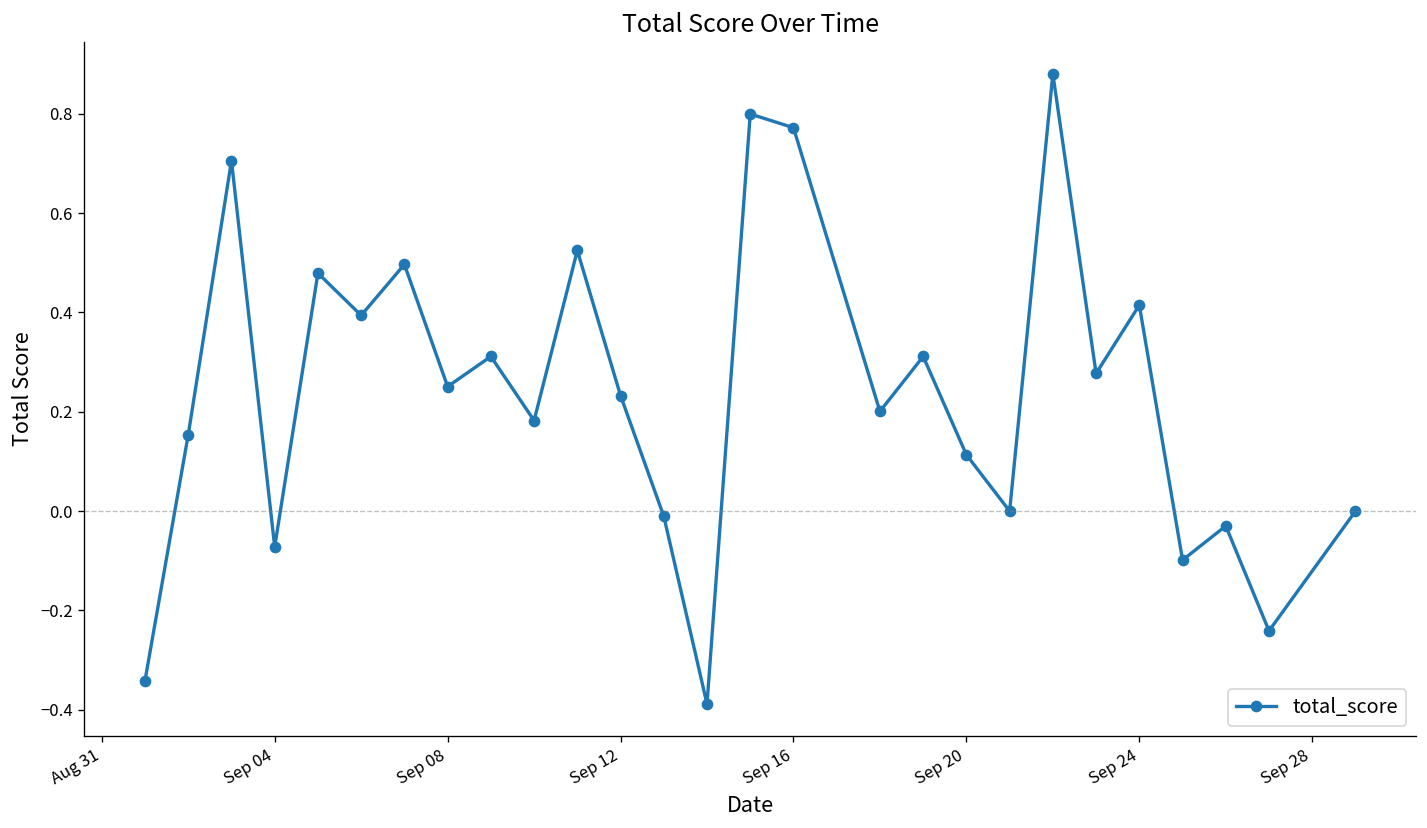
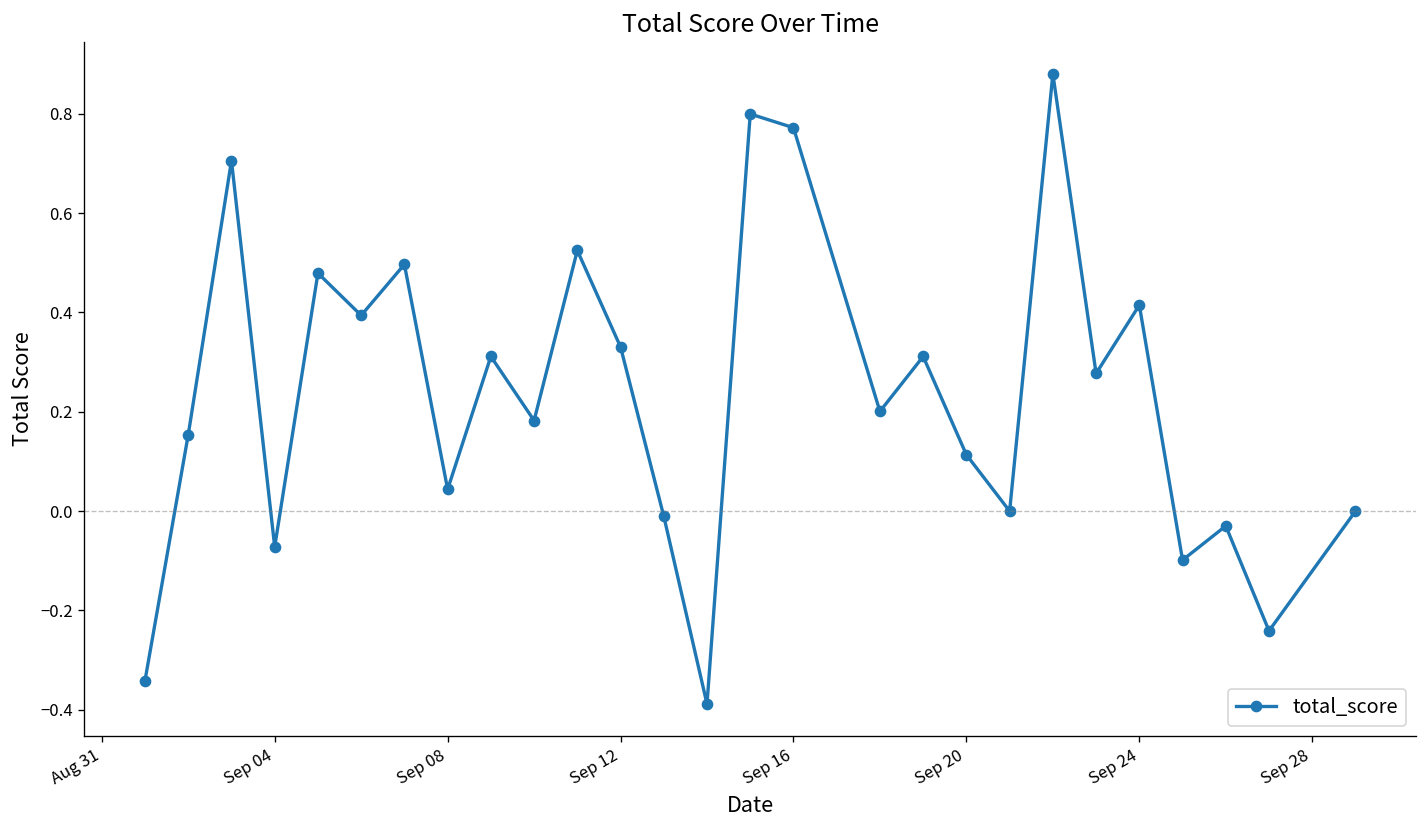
  {
    "Sep 04": -0.07,
-   "Sep 08": 0.25,
-   "Sep 12": 0.23,
+   "Sep 08": 0.04,
+   "Sep 12": 0.33,
    "Sep 16": 0.77,
    "Sep 20": 0.11,
    "Sep 24": 0.41
  }
